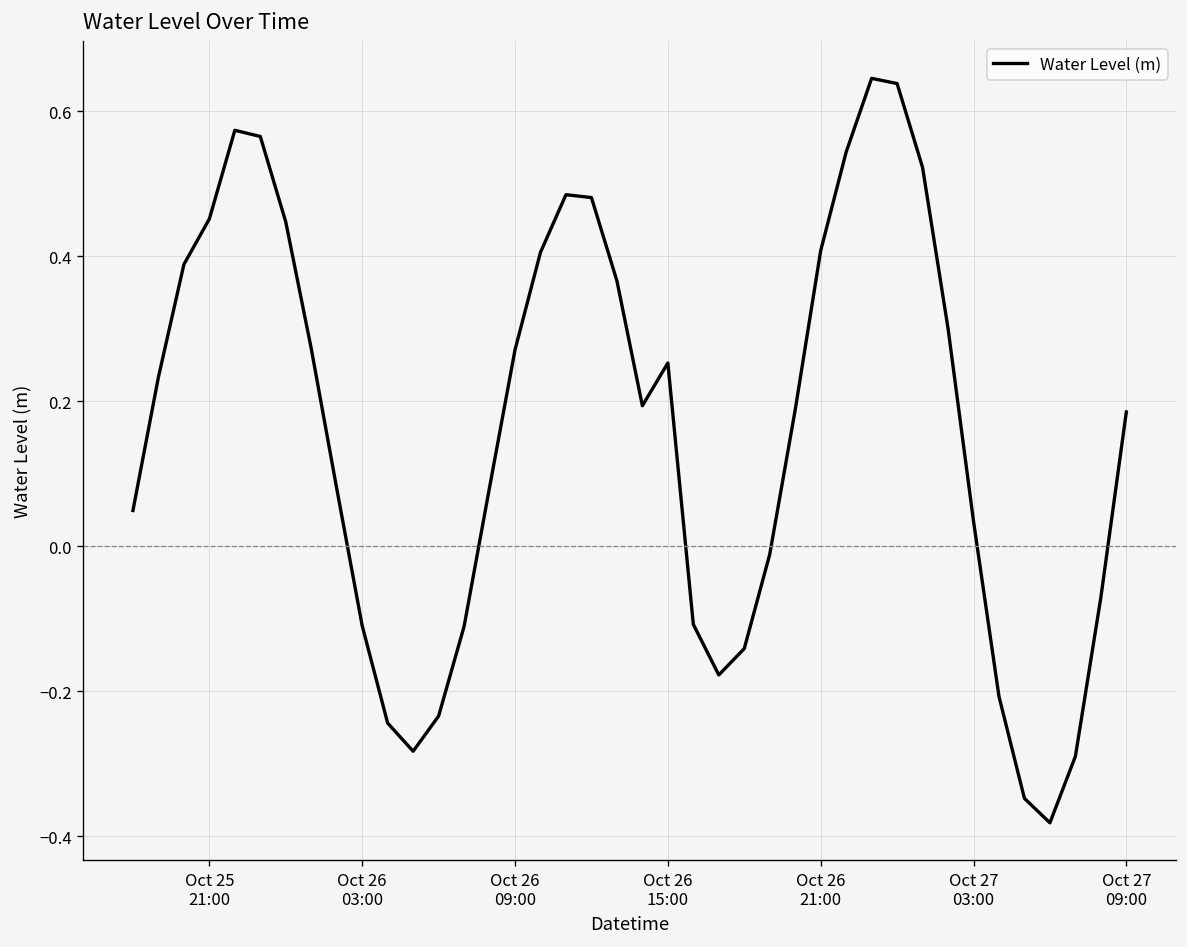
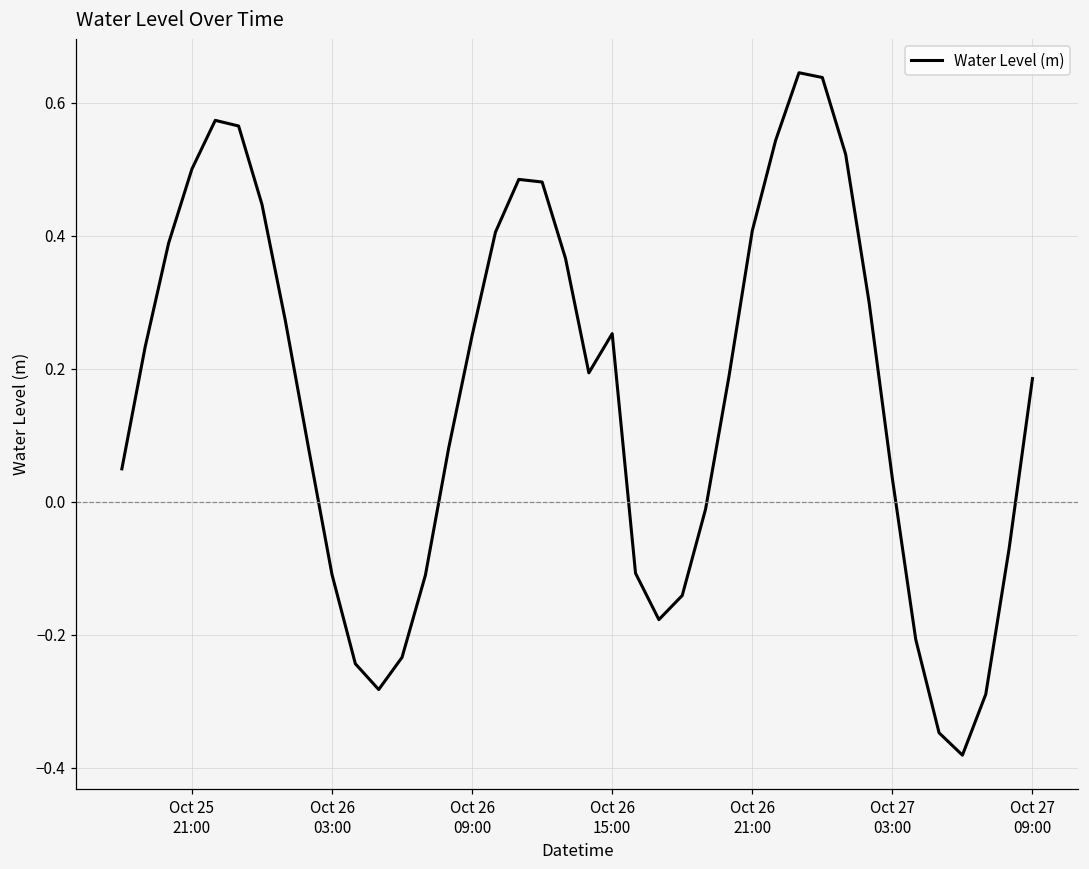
  {
-   "Oct 25 21:00": 0.45,
+   "Oct 25 21:00": 0.50,
    "Oct 26 03:00": -0.11,
-   "Oct 26 09:00": 0.27,
+   "Oct 26 09:00": 0.25,
    "Oct 26 15:00": 0.25,
    "Oct 26 21:00": 0.41,
    "Oct 27 03:00": 0.03,
    "Oct 27 09:00": 0.19
  }
